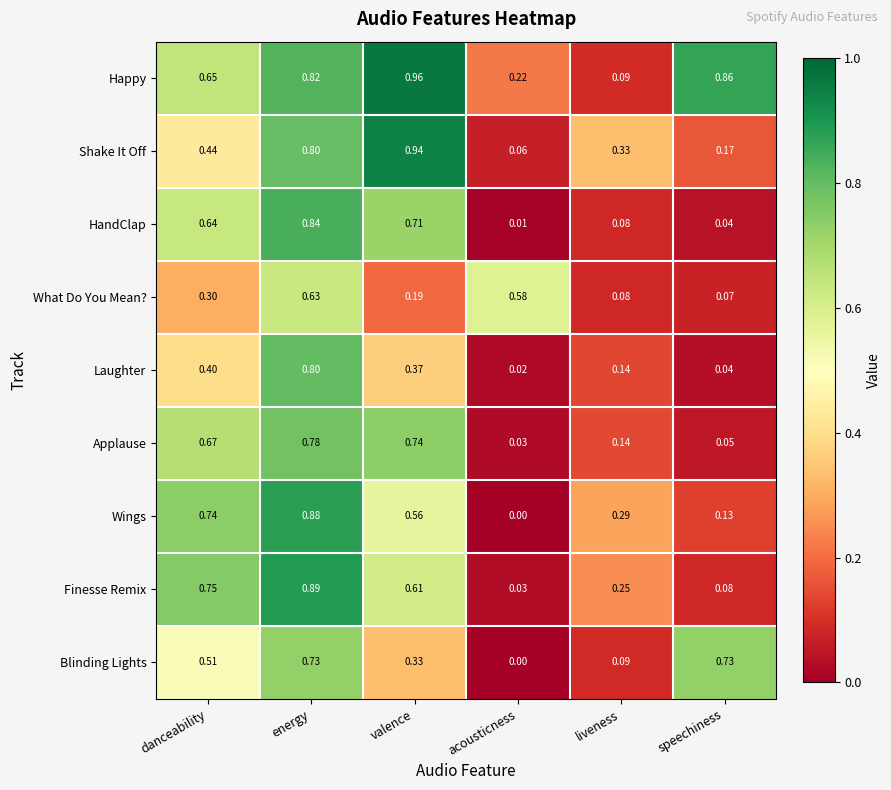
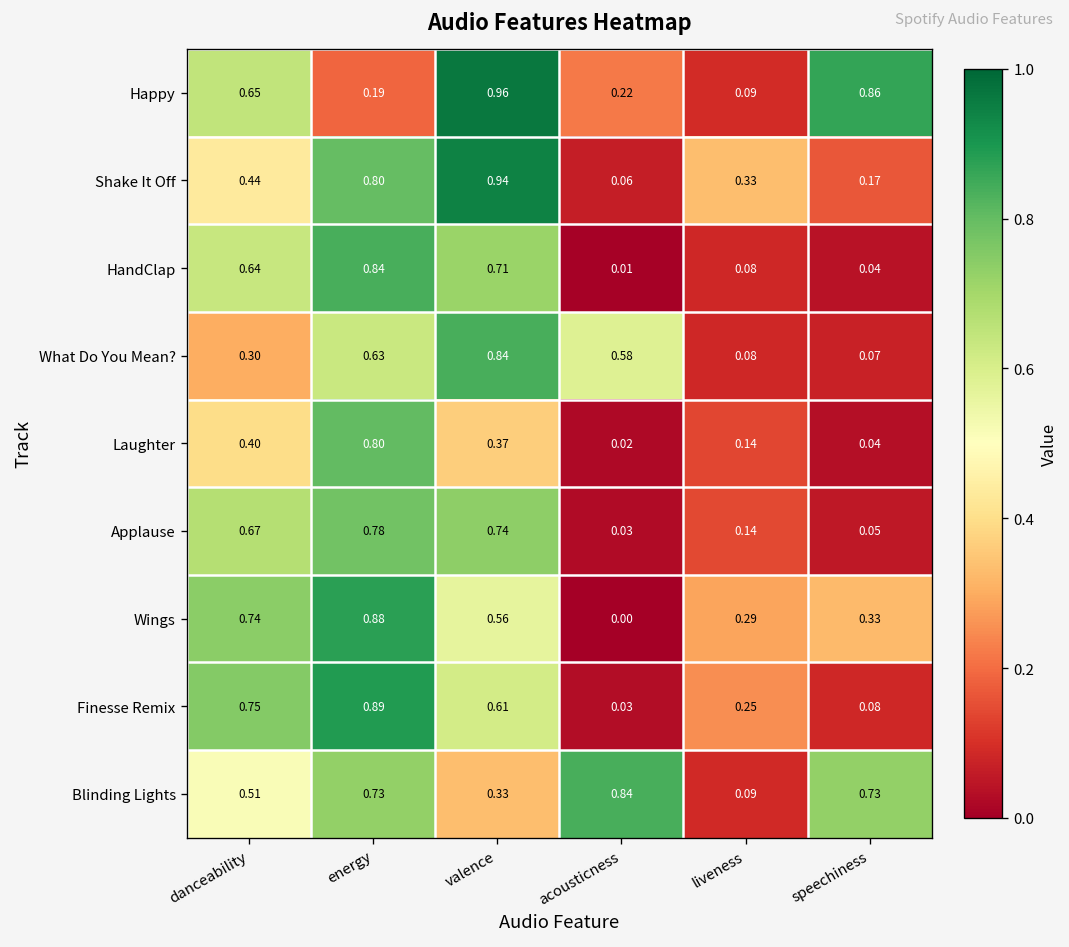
  {
    "Happy": {
      "danceability": 0.65,
-     "energy": 0.82,
+     "energy": 0.19,
      "valence": 0.96,
      "acousticness": 0.22,
      "liveness": 0.09,
      "speechiness": 0.86
    },
    "Shake It Off": {
      "danceability": 0.44,
      "energy": 0.80,
      "valence": 0.94,
      "acousticness": 0.06,
      "liveness": 0.33,
      "speechiness": 0.17
    },
    "HandClap": {
      "danceability": 0.64,
      "energy": 0.84,
      "valence": 0.71,
      "acousticness": 0.01,
      "liveness": 0.08,
      "speechiness": 0.04
    },
    "What Do You Mean?": {
      "danceability": 0.30,
      "energy": 0.63,
-     "valence": 0.19,
+     "valence": 0.84,
      "acousticness": 0.58,
      "liveness": 0.08,
      "speechiness": 0.07
    },
    "Laughter": {
      "danceability": 0.40,
      "energy": 0.80,
      "valence": 0.37,
      "acousticness": 0.02,
      "liveness": 0.14,
      "speechiness": 0.04
    },
    "Applause": {
      "danceability": 0.67,
      "energy": 0.78,
      "valence": 0.74,
      "acousticness": 0.03,
      "liveness": 0.14,
      "speechiness": 0.05
    },
    "Wings": {
      "danceability": 0.74,
      "energy": 0.88,
      "valence": 0.56,
      "acousticness": 0.00,
      "liveness": 0.29,
-     "speechiness": 0.13
+     "speechiness": 0.33
    },
    "Finesse Remix": {
      "danceability": 0.75,
      "energy": 0.89,
      "valence": 0.61,
      "acousticness": 0.03,
      "liveness": 0.25,
      "speechiness": 0.08
    },
    "Blinding Lights": {
      "danceability": 0.51,
      "energy": 0.73,
      "valence": 0.33,
-     "acousticness": 0.00,
+     "acousticness": 0.84,
      "liveness": 0.09,
      "speechiness": 0.73
    }
  }
